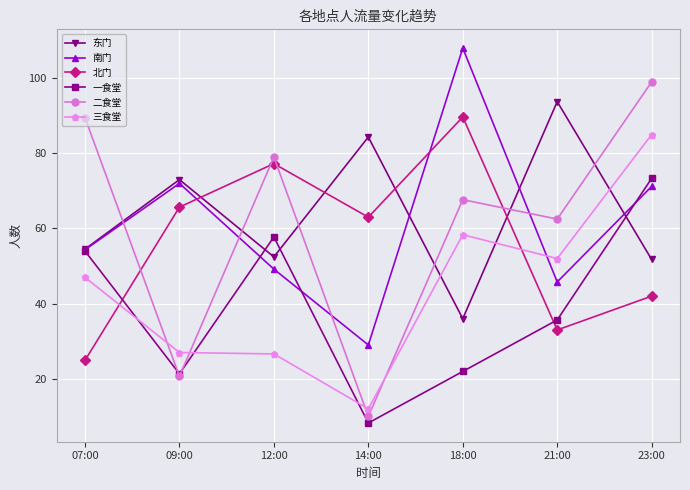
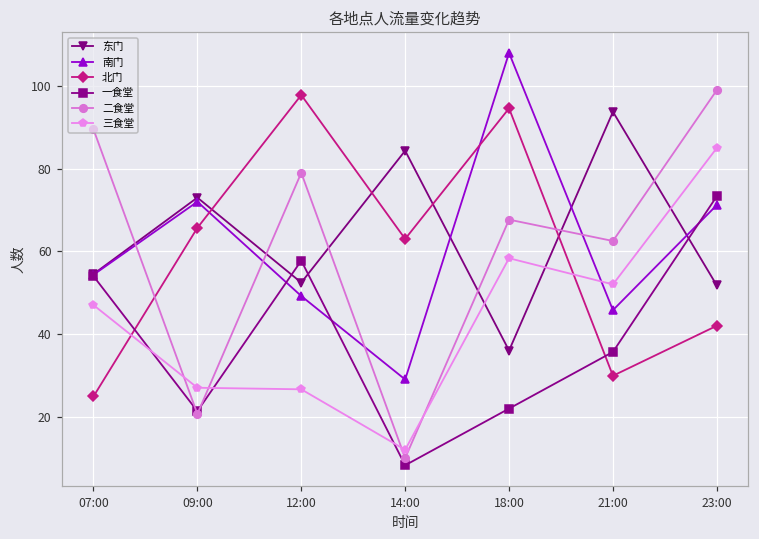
  {
    "南门": {
      "09:00": 72,
      "12:00": 49,
      "14:00": 29,
      "18:00": 108,
      "21:00": 46,
      "23:00": 71
    },
    "北门": {
      "07:00": 25,
      "09:00": 66,
-     "12:00": 77,
+     "12:00": 98,
      "14:00": 63,
-     "18:00": 90,
-     "21:00": 33,
+     "18:00": 95,
+     "21:00": 30,
      "23:00": 42
    }
  }
